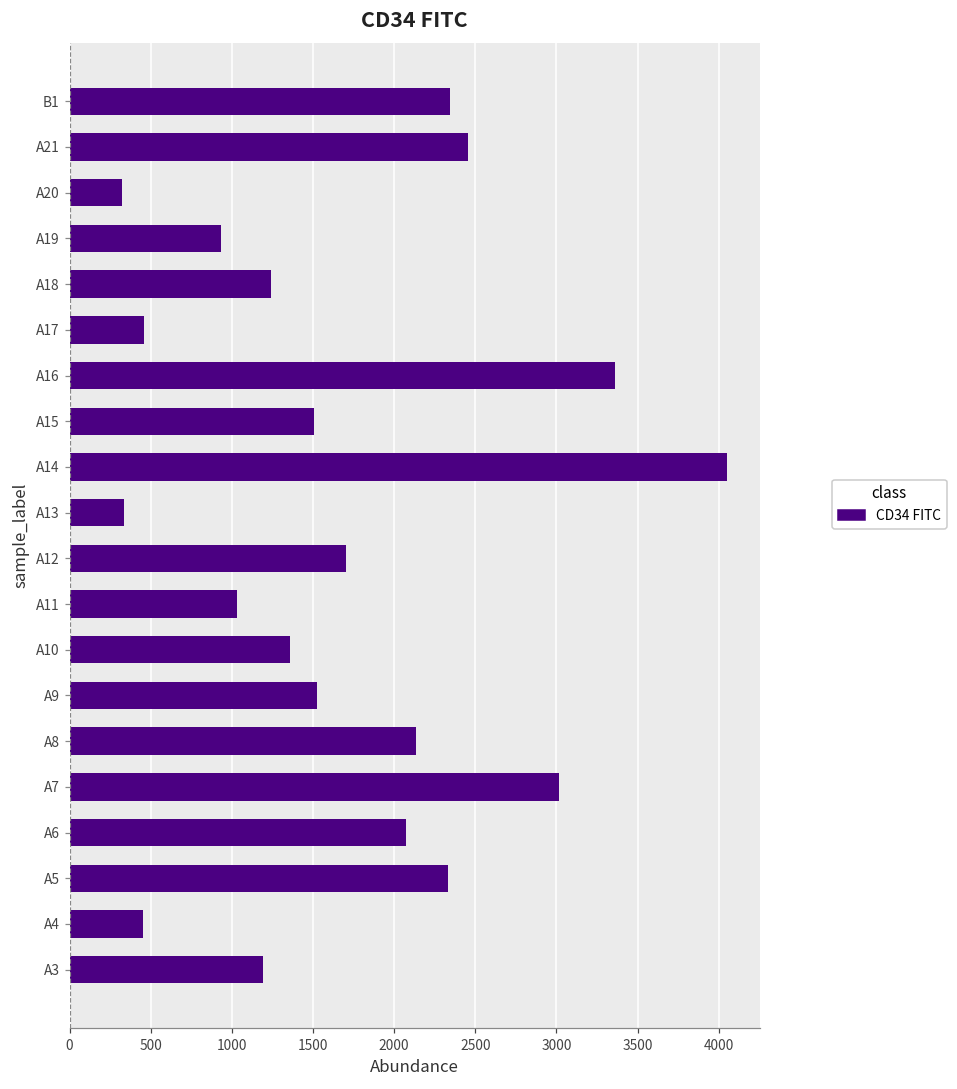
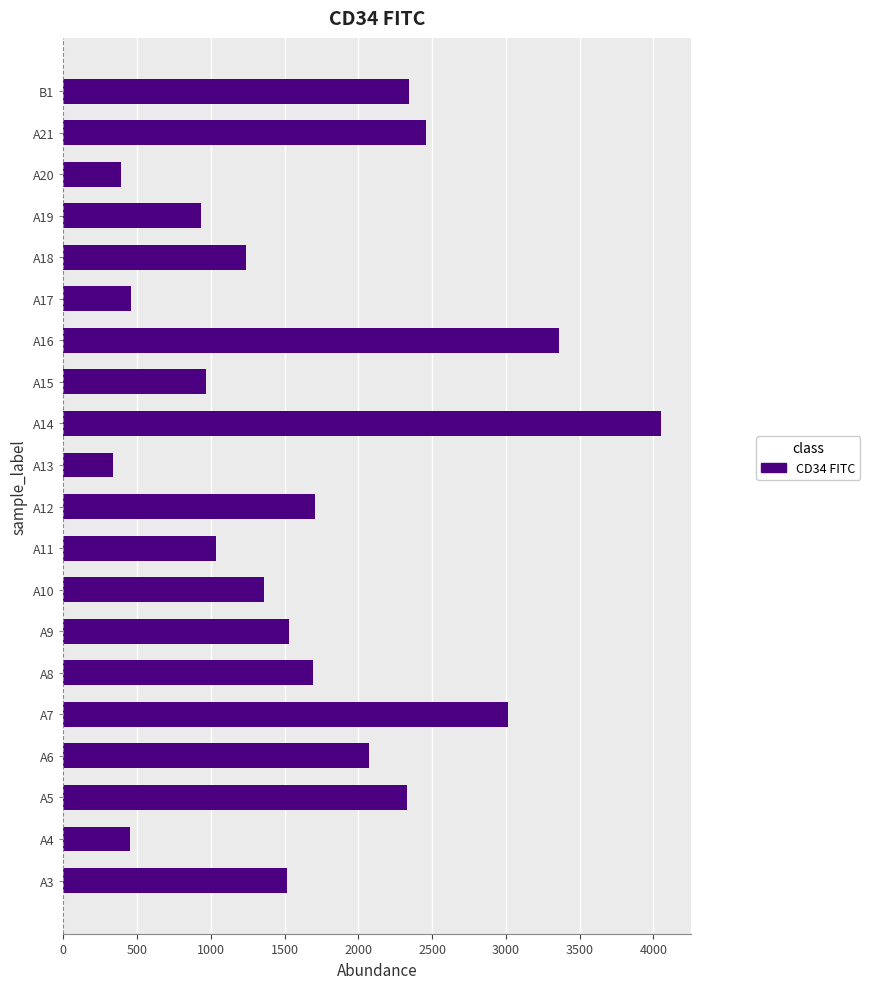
  {
    "B1": 2350,
    "A21": 2460,
-   "A20": 320,
+   "A20": 390,
    "A19": 930,
    "A18": 1240,
    "A17": 460,
    "A16": 3360,
-   "A15": 1510,
+   "A15": 970,
    "A14": 4050,
    "A13": 340,
    "A12": 1700,
    "A11": 1030,
    "A10": 1360,
    "A9": 1530,
-   "A8": 2130,
+   "A8": 1690,
    "A7": 3010,
    "A6": 2070,
    "A5": 2330,
    "A4": 450,
-   "A3": 1190
+   "A3": 1510
  }
